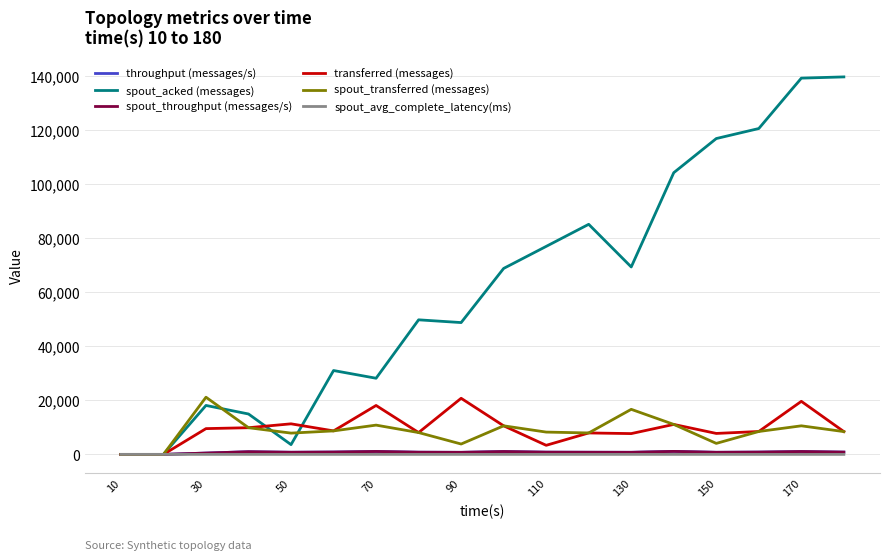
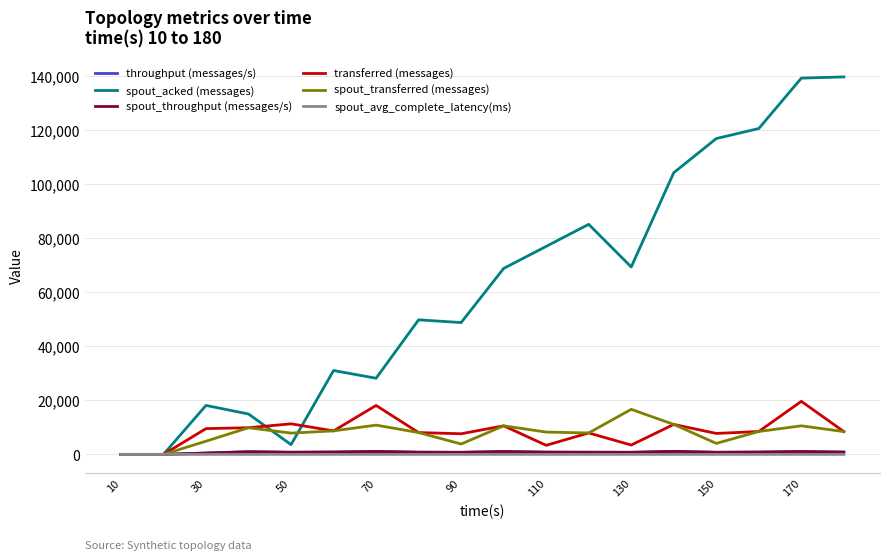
  {
    "spout_throughput (messages/s)": {
      "70": "1,000",
      "170": "1,000"
    },
    "spout_acked (messages)": {
      "30": "18,000",
      "50": "4,000",
      "70": "28,000",
      "90": "49,000",
      "110": "77,000",
      "130": "69,000",
      "150": "117,000",
      "170": "139,000"
    },
    "transferred (messages)": {
      "30": "10,000",
      "50": "11,000",
      "70": "18,000",
-     "90": "21,000",
+     "90": "8,000",
      "110": "3,000",
-     "130": "8,000",
+     "130": "3,000",
      "150": "8,000",
      "170": "20,000"
    },
    "spout_transferred (messages)": {
-     "30": "21,000",
+     "30": "5,000",
      "50": "8,000",
      "70": "11,000",
      "90": "4,000",
      "110": "8,000",
      "130": "17,000",
      "150": "4,000",
      "170": "11,000"
    },
    "spout_avg_complete_latency(ms)": {
      "70": "0",
      "170": "0"
    }
  }
